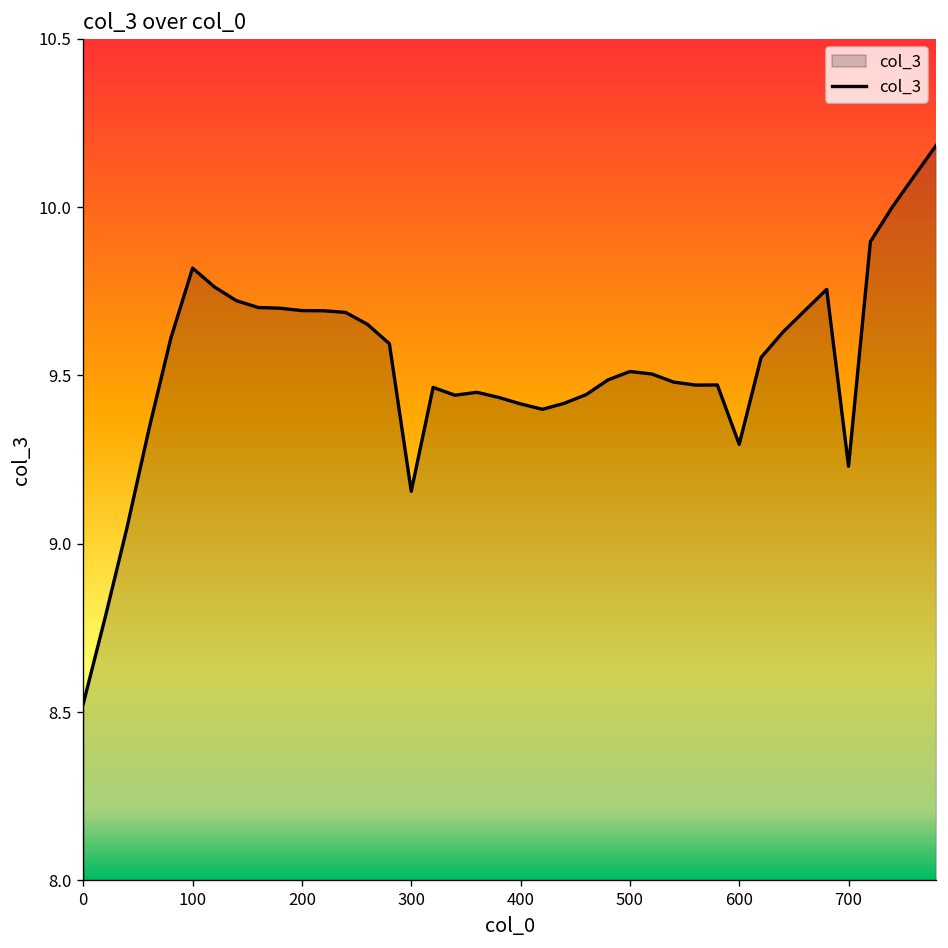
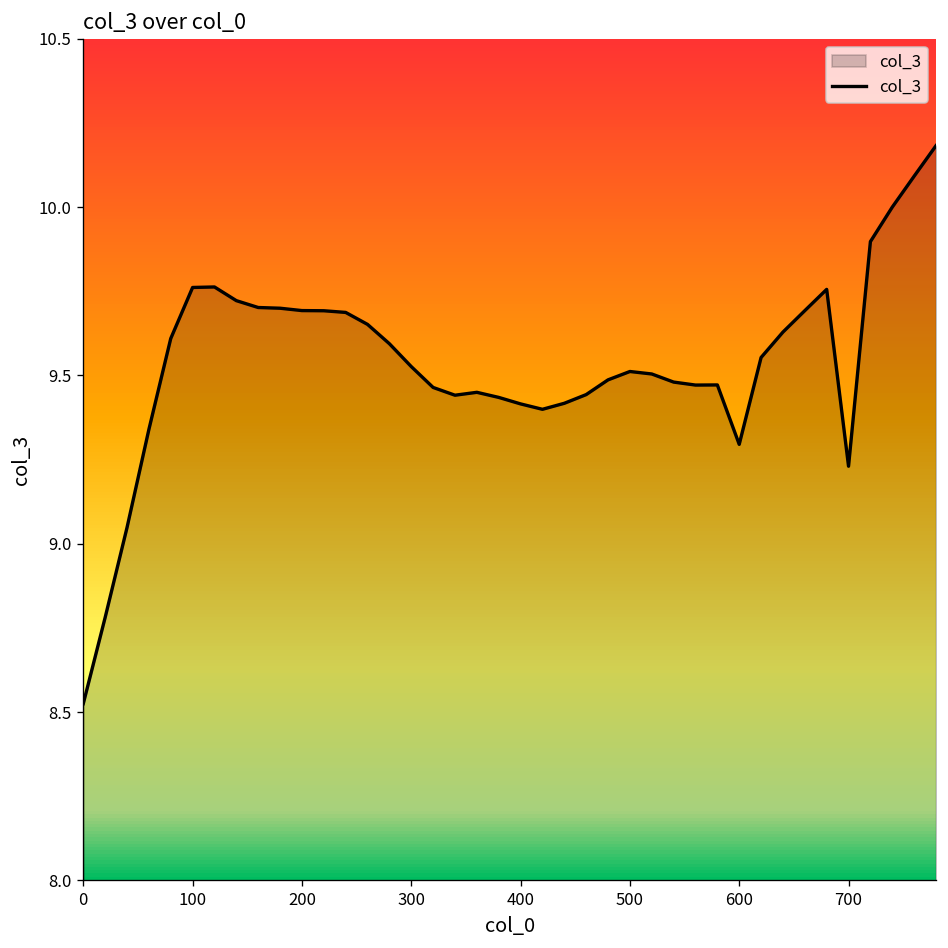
  {
    "0": 8.53,
-   "100": 9.82,
+   "100": 9.76,
    "200": 9.69,
-   "300": 9.16,
+   "300": 9.53,
    "400": 9.42,
    "500": 9.51,
    "600": 9.30,
    "700": 9.23
  }
